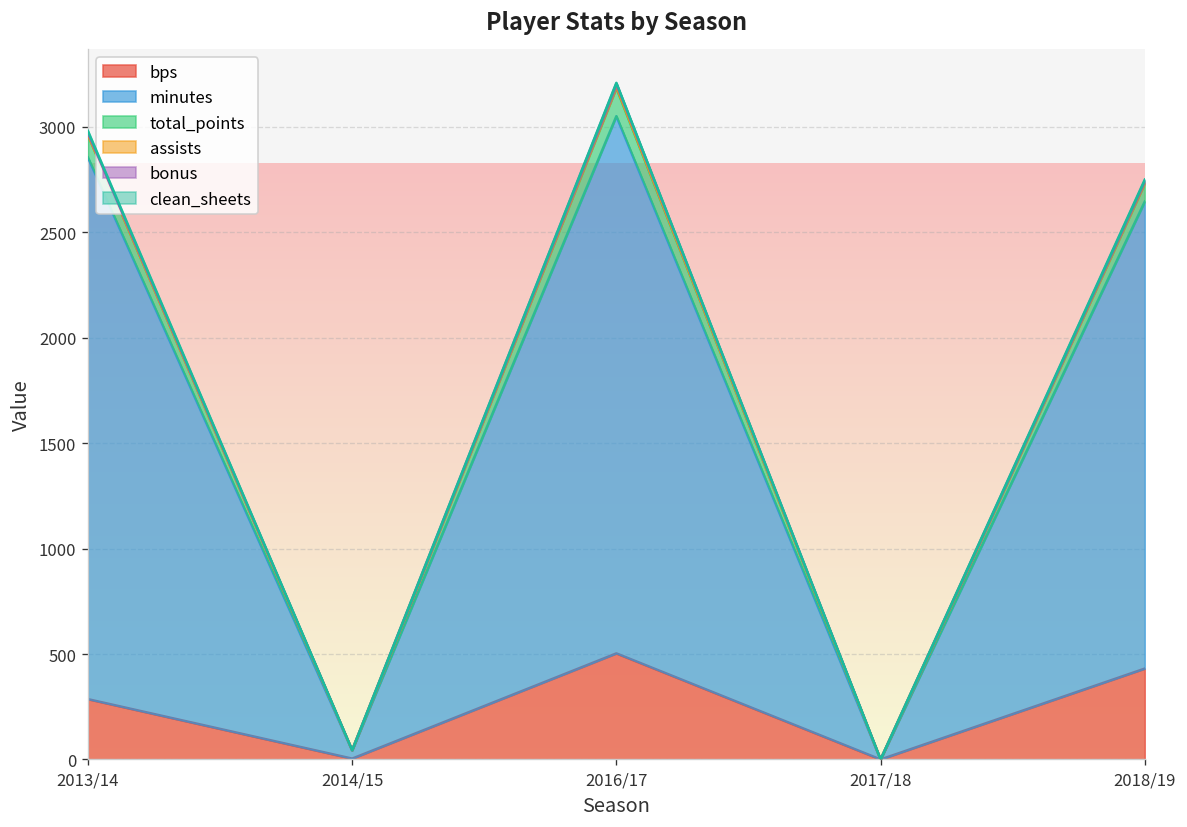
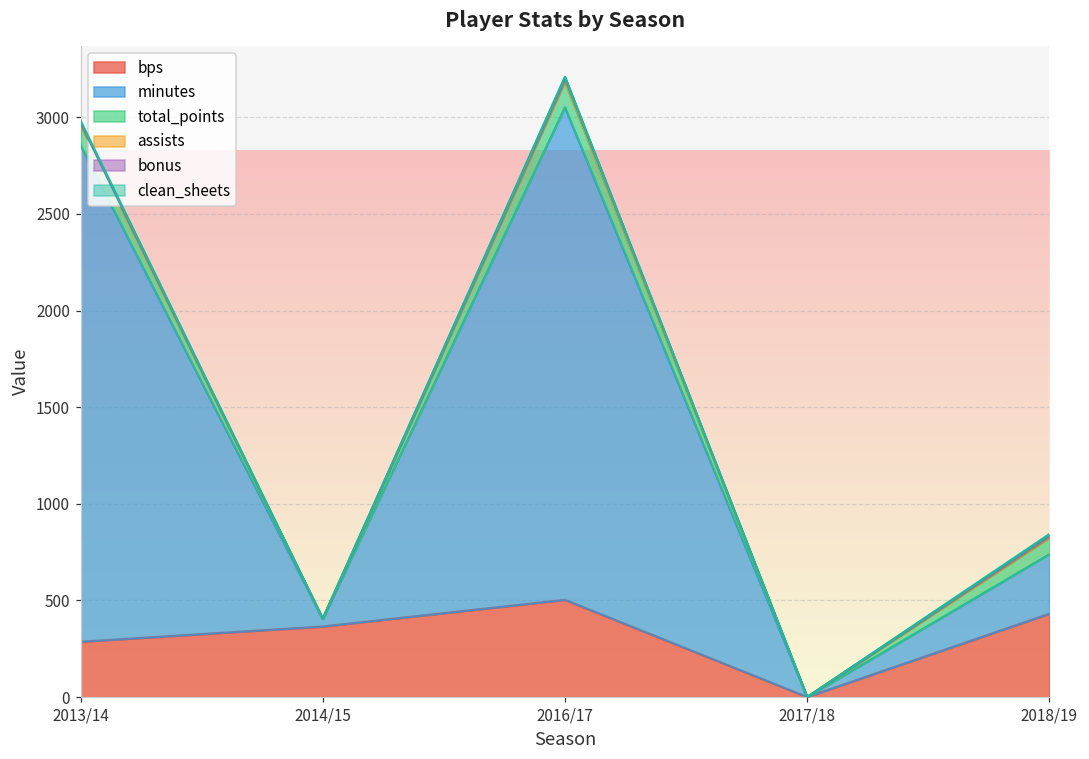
  {
    "bps": {
      "2013/14": 290,
-     "2014/15": 0,
+     "2014/15": 370,
      "2016/17": 500,
      "2018/19": 430
    },
    "minutes": {
      "2013/14": 2570,
      "2016/17": 2550,
-     "2018/19": 2220
+     "2018/19": 310
    }
  }
